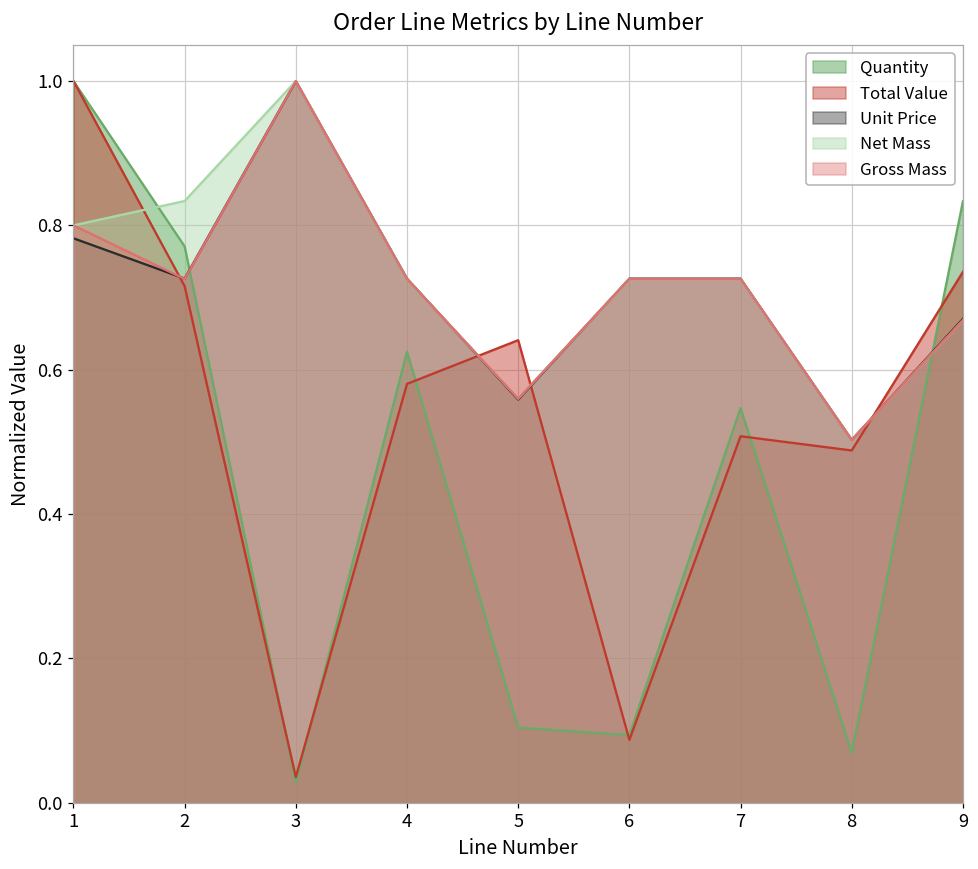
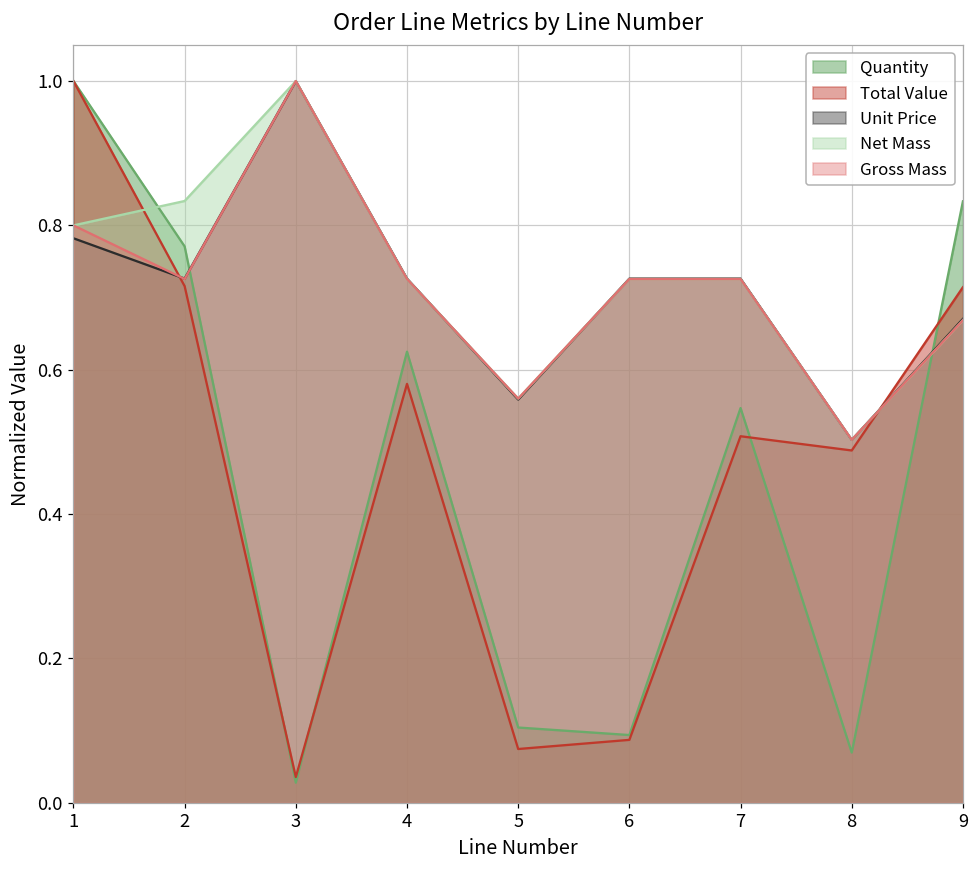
  {
    "Total Value": {
      "2": 0.72,
      "3": 0.04,
      "4": 0.58,
-     "5": 0.64,
+     "5": 0.07,
      "6": 0.09,
      "7": 0.51,
      "8": 0.49,
-     "9": 0.74
+     "9": 0.71
    },
    "Net Mass": {
      "2": 0.83
    }
  }
